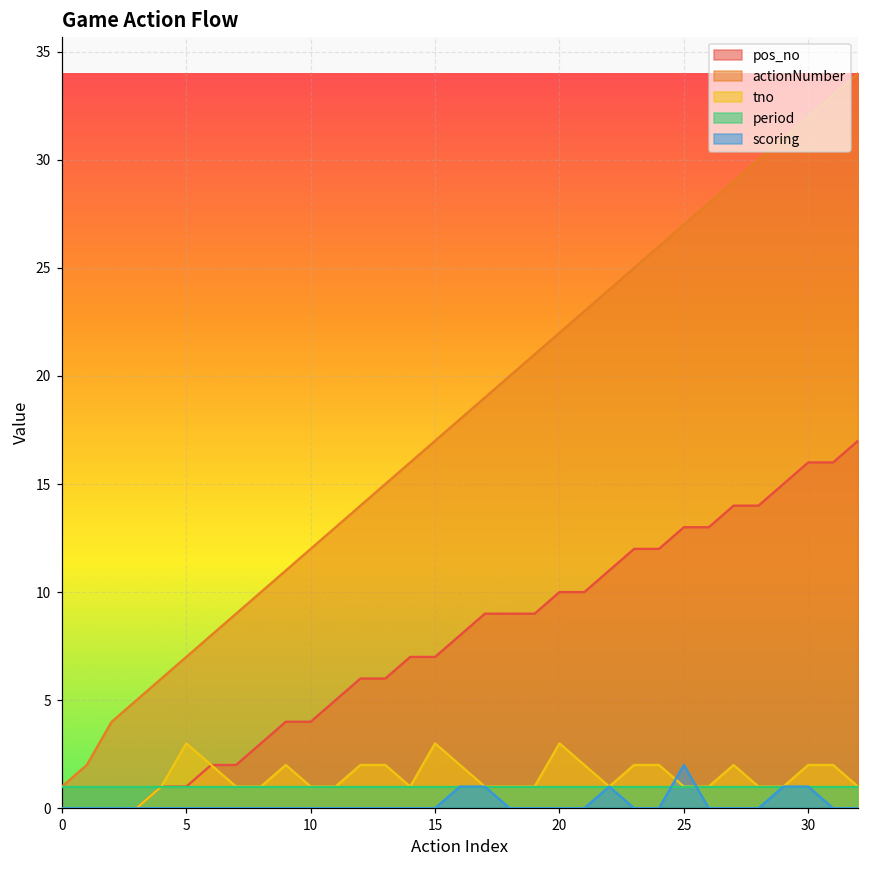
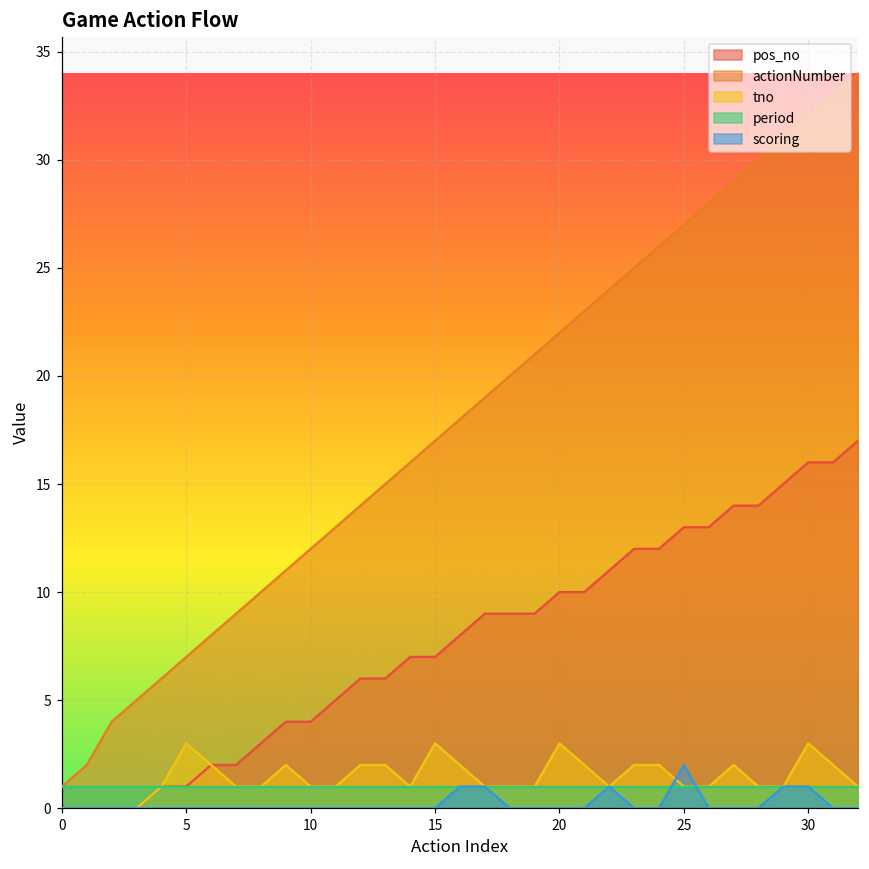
  {
    "tno": {
      "5": 3,
      "15": 3,
      "20": 3,
-     "30": 2
+     "30": 3
    },
    "period": {
      "15": 1,
      "20": 1
    },
    "scoring": {
      "5": 0,
      "10": 0,
      "15": 0,
      "20": 0,
      "25": 2
    }
  }
